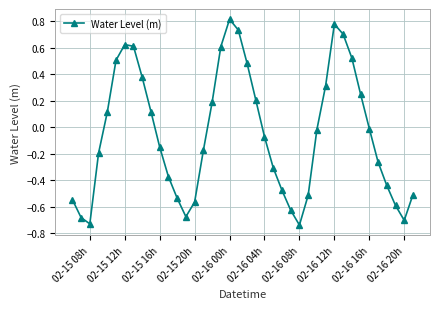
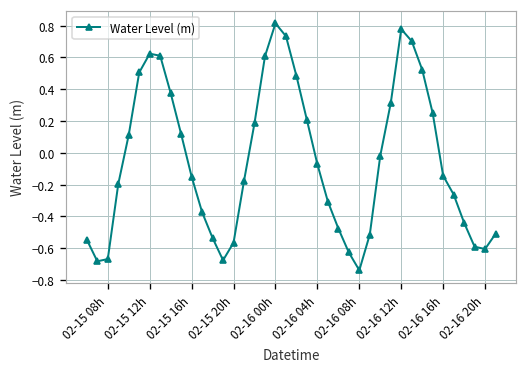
  {
-   "02-15 08h": -0.73,
+   "02-15 08h": -0.67,
    "02-15 12h": 0.62,
    "02-15 16h": -0.15,
    "02-15 20h": -0.57,
    "02-16 00h": 0.81,
    "02-16 04h": -0.07,
    "02-16 08h": -0.74,
    "02-16 12h": 0.78,
-   "02-16 16h": -0.01,
-   "02-16 20h": -0.70
+   "02-16 16h": -0.14,
+   "02-16 20h": -0.61
  }
